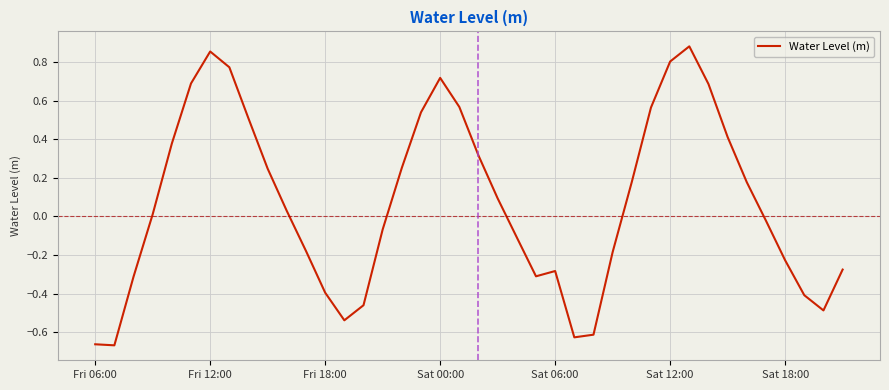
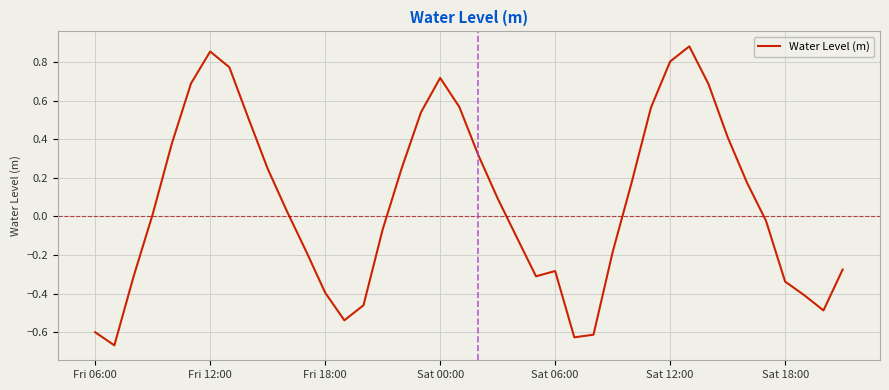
  {
-   "Fri 06:00": -0.66,
+   "Fri 06:00": -0.60,
    "Fri 12:00": 0.85,
    "Fri 18:00": -0.39,
    "Sat 00:00": 0.72,
    "Sat 06:00": -0.28,
    "Sat 12:00": 0.80,
-   "Sat 18:00": -0.23
+   "Sat 18:00": -0.34
  }
